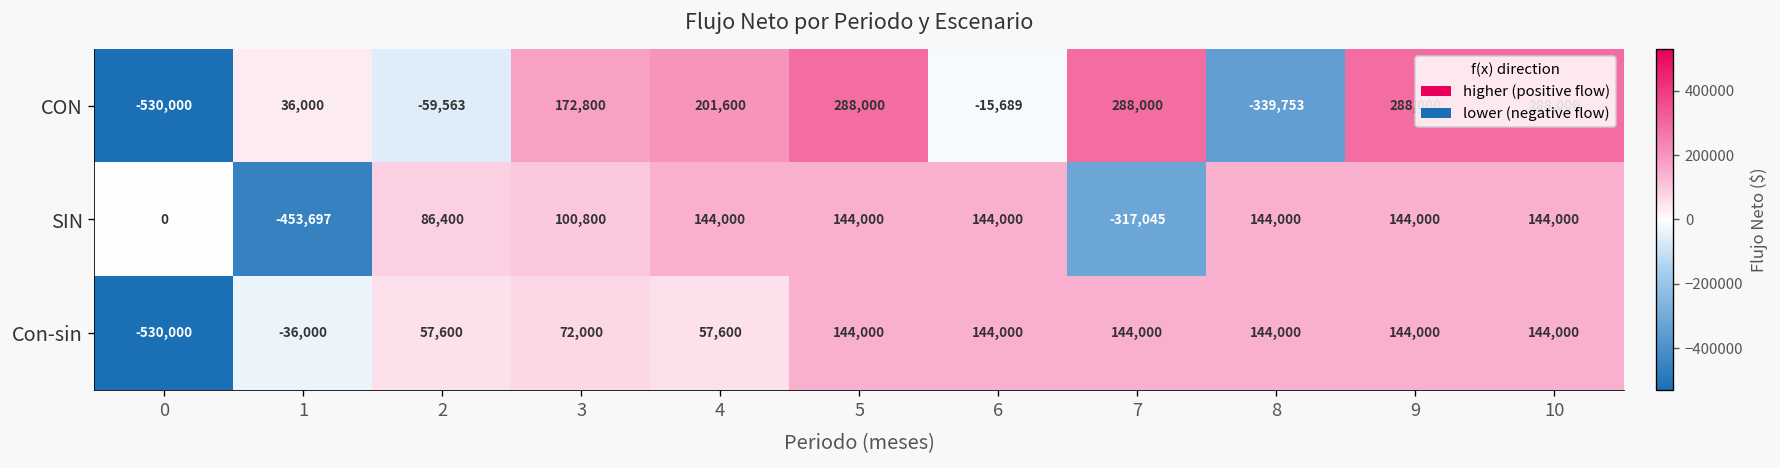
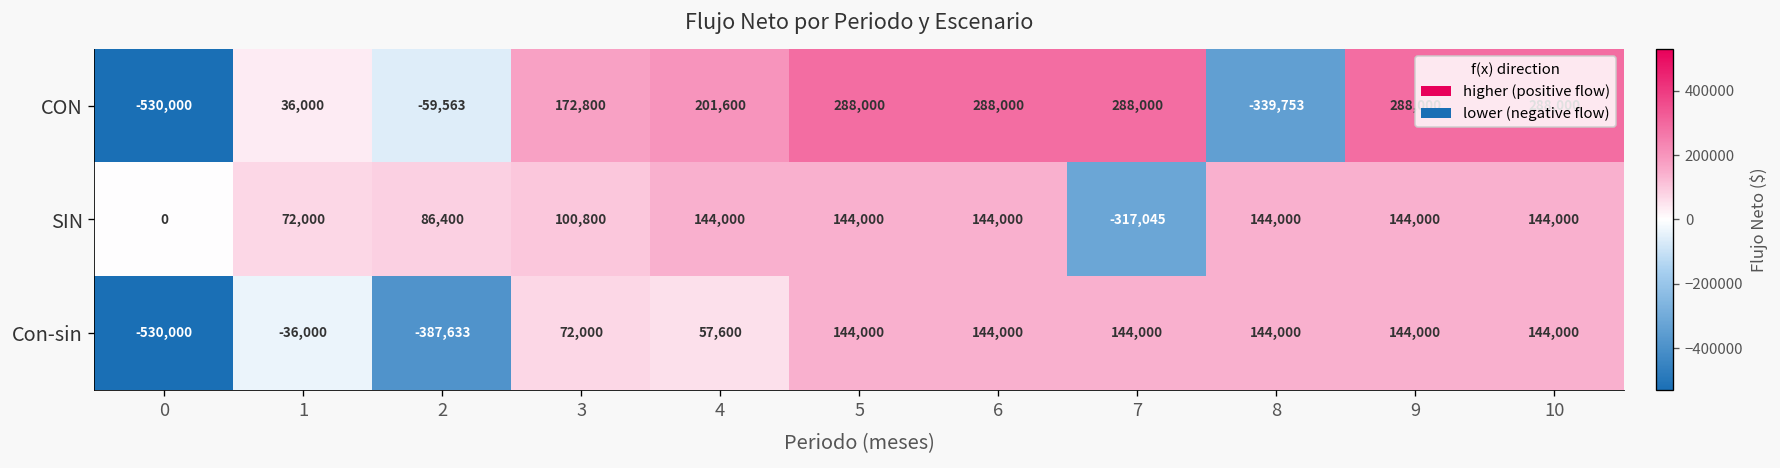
  {
    "CON": {
      "0": "-530,000",
      "1": "36,000",
      "2": "-59,563",
      "3": "172,800",
      "4": "201,600",
      "5": "288,000",
-     "6": "-15,689",
+     "6": "288,000",
      "7": "288,000",
      "8": "-339,753"
    },
    "SIN": {
      "0": "0",
-     "1": "-453,697",
+     "1": "72,000",
      "2": "86,400",
      "3": "100,800",
      "4": "144,000",
      "5": "144,000",
      "6": "144,000",
      "7": "-317,045",
      "8": "144,000",
      "9": "144,000",
      "10": "144,000"
    },
    "Con-sin": {
      "0": "-530,000",
      "1": "-36,000",
-     "2": "57,600",
+     "2": "-387,633",
      "3": "72,000",
      "4": "57,600",
      "5": "144,000",
      "6": "144,000",
      "7": "144,000",
      "8": "144,000",
      "9": "144,000",
      "10": "144,000"
    }
  }
